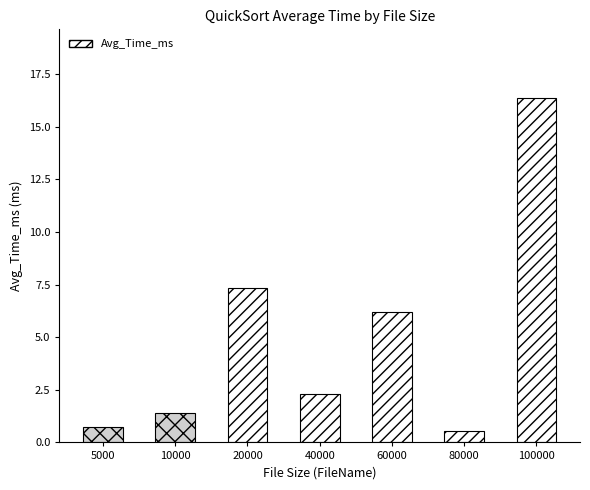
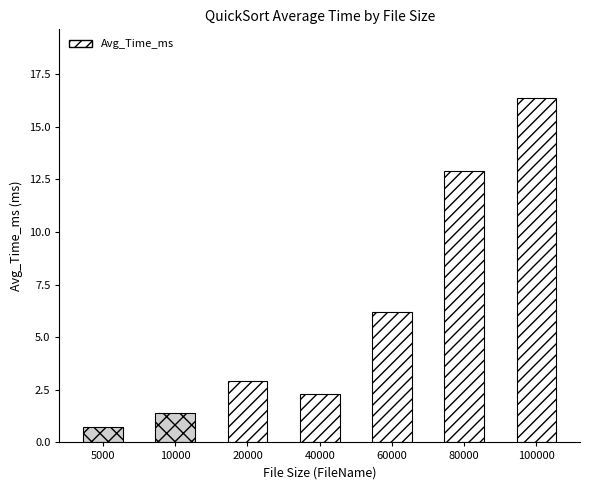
  {
    "5000": 0.7,
    "10000": 1.4,
-   "20000": 7.4,
+   "20000": 2.9,
    "40000": 2.3,
    "60000": 6.2,
-   "80000": 0.5,
+   "80000": 12.9,
    "100000": 16.4
  }
